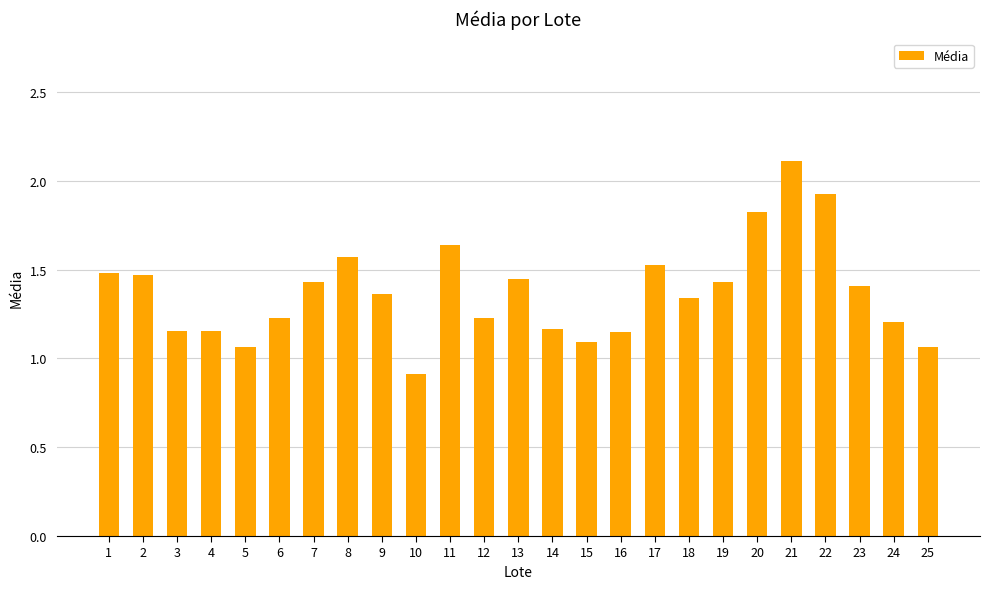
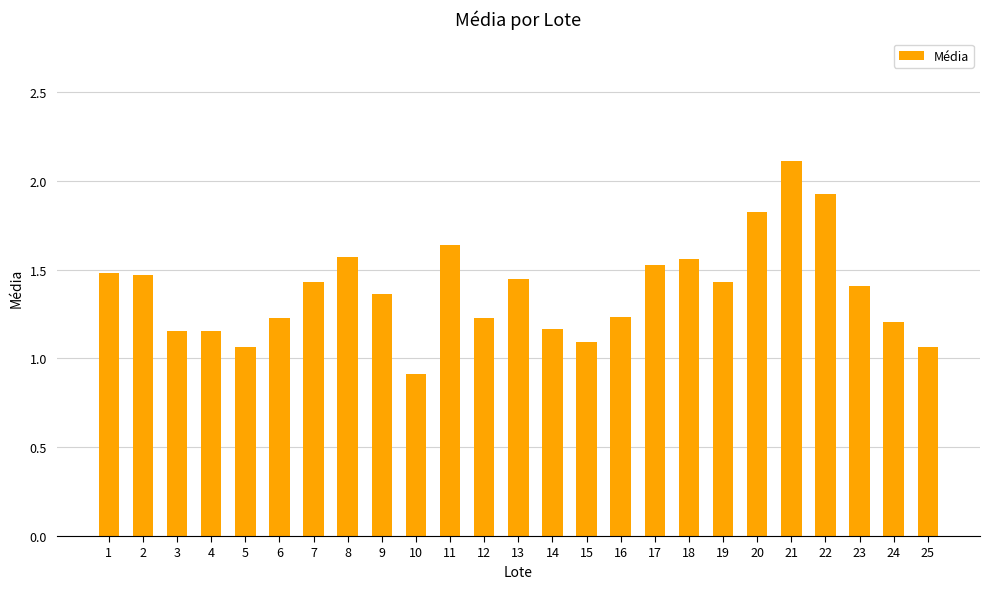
  {
    "1": 1.48,
    "2": 1.47,
    "3": 1.16,
    "4": 1.15,
    "5": 1.06,
    "6": 1.23,
    "7": 1.43,
    "8": 1.57,
    "9": 1.36,
    "10": 0.91,
    "11": 1.64,
    "12": 1.23,
    "13": 1.45,
    "14": 1.17,
    "15": 1.09,
-   "16": 1.15,
+   "16": 1.24,
    "17": 1.52,
-   "18": 1.34,
+   "18": 1.56,
    "19": 1.43,
    "20": 1.82,
    "21": 2.11,
    "22": 1.93,
    "23": 1.41,
    "24": 1.20,
    "25": 1.06
  }
